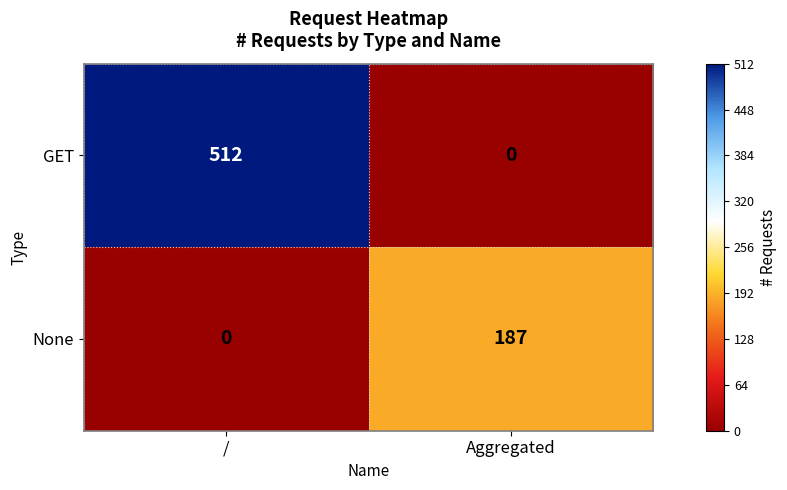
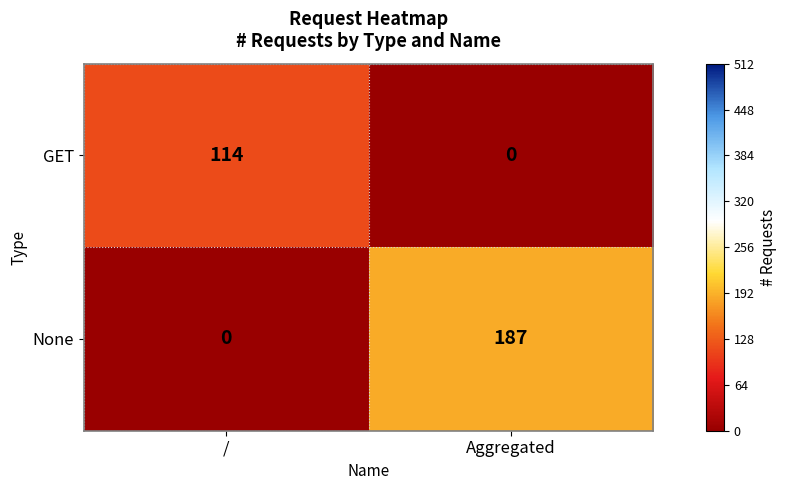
  {
    "GET": {
-     "/": 512,
+     "/": 114,
      "Aggregated": 0
    },
    "None": {
      "/": 0,
      "Aggregated": 187
    }
  }
